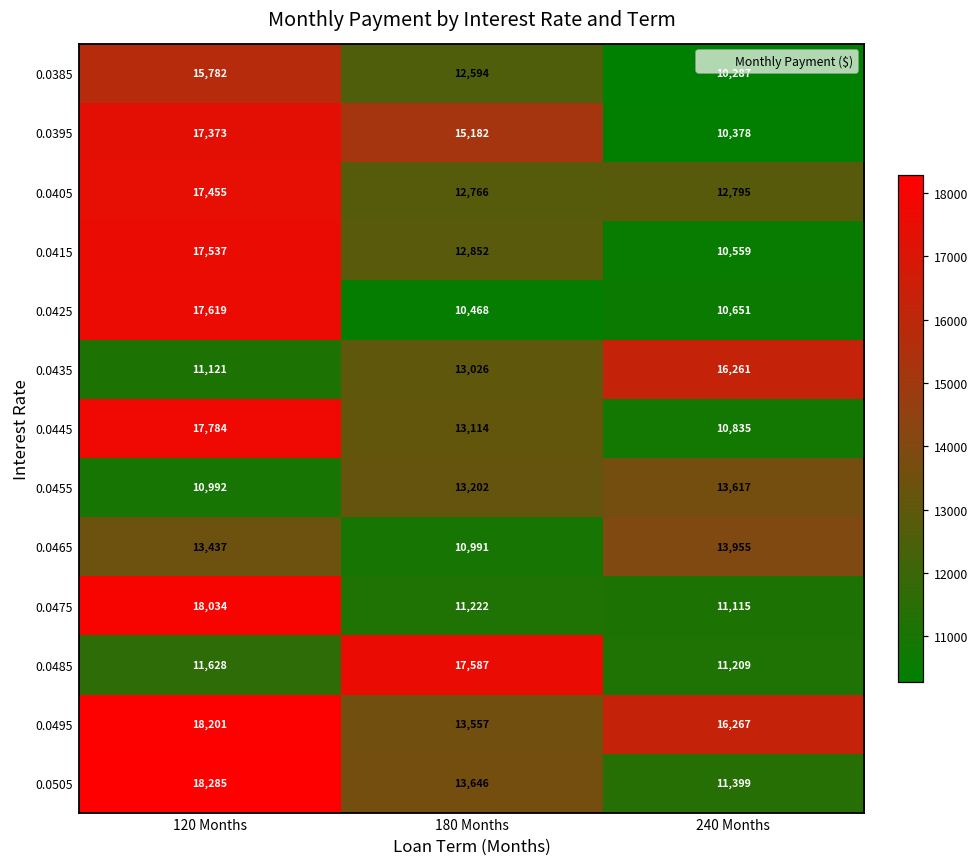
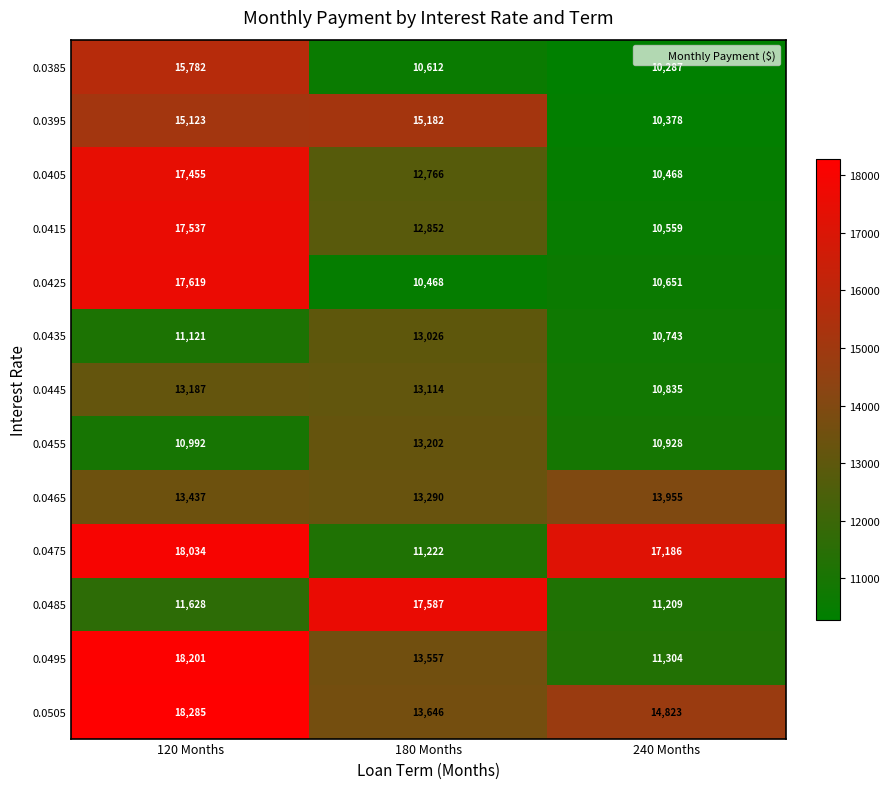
  {
    "0.0385": {
      "120 Months": "15,782",
-     "180 Months": "12,594"
+     "180 Months": "10,612"
    },
    "0.0395": {
-     "120 Months": "17,373",
+     "120 Months": "15,123",
      "180 Months": "15,182",
      "240 Months": "10,378"
    },
    "0.0405": {
      "120 Months": "17,455",
      "180 Months": "12,766",
-     "240 Months": "12,795"
+     "240 Months": "10,468"
    },
    "0.0415": {
      "120 Months": "17,537",
      "180 Months": "12,852",
      "240 Months": "10,559"
    },
    "0.0425": {
      "120 Months": "17,619",
      "180 Months": "10,468",
      "240 Months": "10,651"
    },
    "0.0435": {
      "120 Months": "11,121",
      "180 Months": "13,026",
-     "240 Months": "16,261"
+     "240 Months": "10,743"
    },
    "0.0445": {
-     "120 Months": "17,784",
+     "120 Months": "13,187",
      "180 Months": "13,114",
      "240 Months": "10,835"
    },
    "0.0455": {
      "120 Months": "10,992",
      "180 Months": "13,202",
-     "240 Months": "13,617"
+     "240 Months": "10,928"
    },
    "0.0465": {
      "120 Months": "13,437",
-     "180 Months": "10,991",
+     "180 Months": "13,290",
      "240 Months": "13,955"
    },
    "0.0475": {
      "120 Months": "18,034",
      "180 Months": "11,222",
-     "240 Months": "11,115"
+     "240 Months": "17,186"
    },
    "0.0485": {
      "120 Months": "11,628",
      "180 Months": "17,587",
      "240 Months": "11,209"
    },
    "0.0495": {
      "120 Months": "18,201",
      "180 Months": "13,557",
-     "240 Months": "16,267"
+     "240 Months": "11,304"
    },
    "0.0505": {
      "120 Months": "18,285",
      "180 Months": "13,646",
-     "240 Months": "11,399"
+     "240 Months": "14,823"
    }
  }
